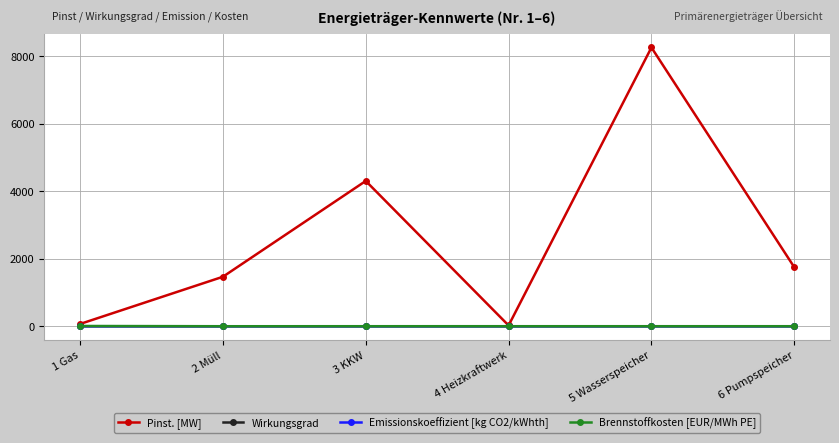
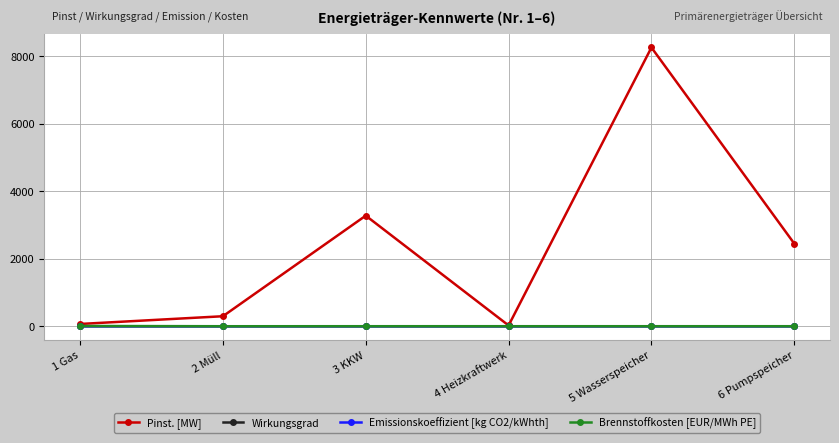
  {
    "Pinst. [MW]": {
-     "2 Müll": 1500,
-     "3 KKW": 4300,
+     "2 Müll": 300,
+     "3 KKW": 3300,
      "5 Wasserspeicher": 8300,
-     "6 Pumpspeicher": 1700
+     "6 Pumpspeicher": 2400
    },
    "Brennstoffkosten [EUR/MWh PE]": {
      "2 Müll": 0,
      "3 KKW": 0,
      "5 Wasserspeicher": 0,
      "6 Pumpspeicher": 0
    }
  }
